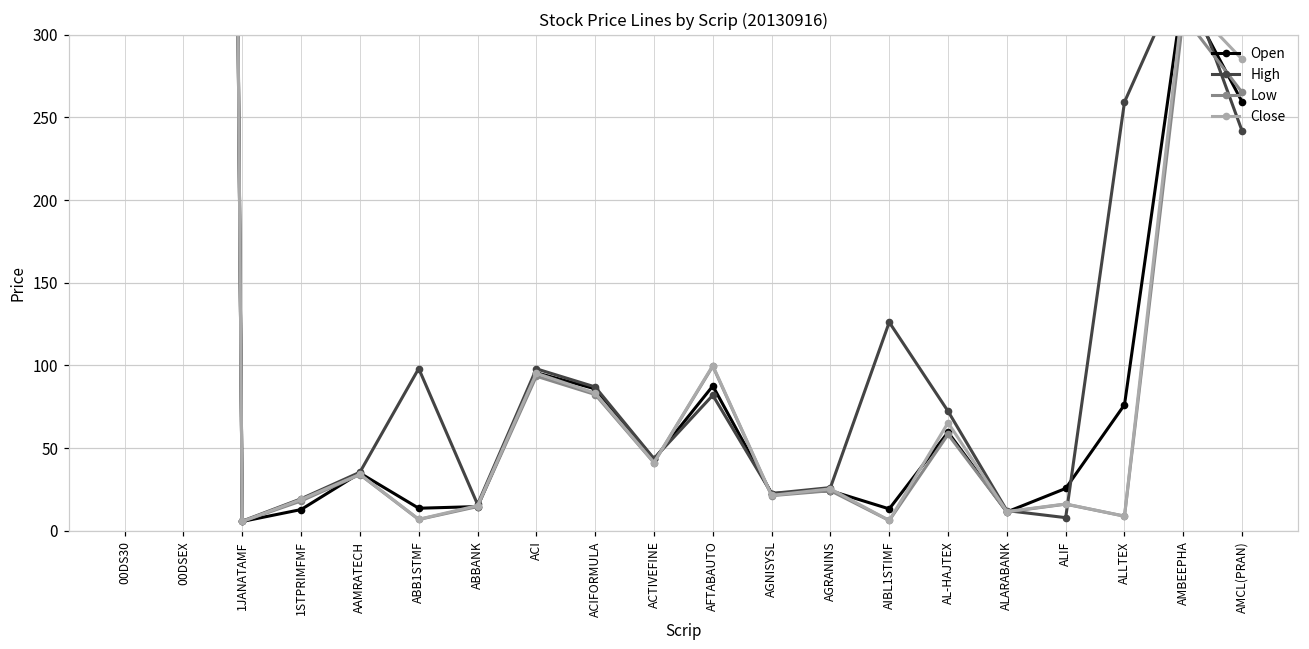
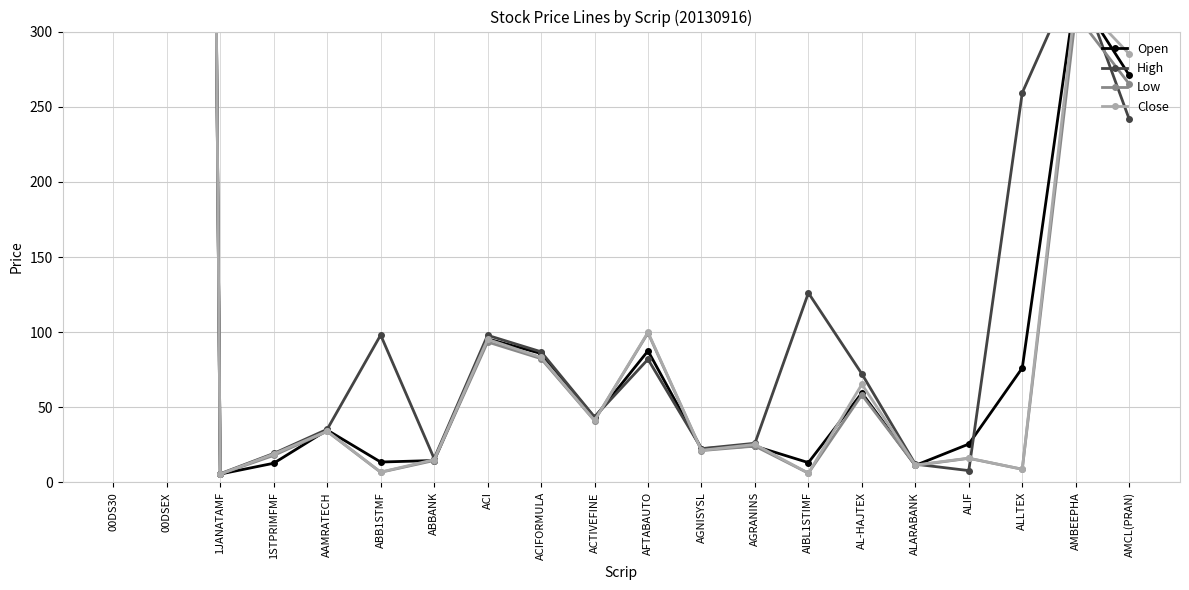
  {
    "Open": {
      "1STPRIMFMF": 13,
      "ABB1STMF": 14,
      "AFTABAUTO": 88,
      "AIBL1STIMF": 13,
      "ALIF": 26,
      "ALLTEX": 76,
-     "AMCL(PRAN)": 259
+     "AMCL(PRAN)": 271
    },
    "High": {
      "ABB1STMF": 98,
      "ACI": 98,
      "AFTABAUTO": 82,
      "AIBL1STIMF": 126,
      "AL-HAJTEX": 72,
      "ALIF": 8,
      "ALLTEX": 259,
      "AMCL(PRAN)": 242
    }
  }
